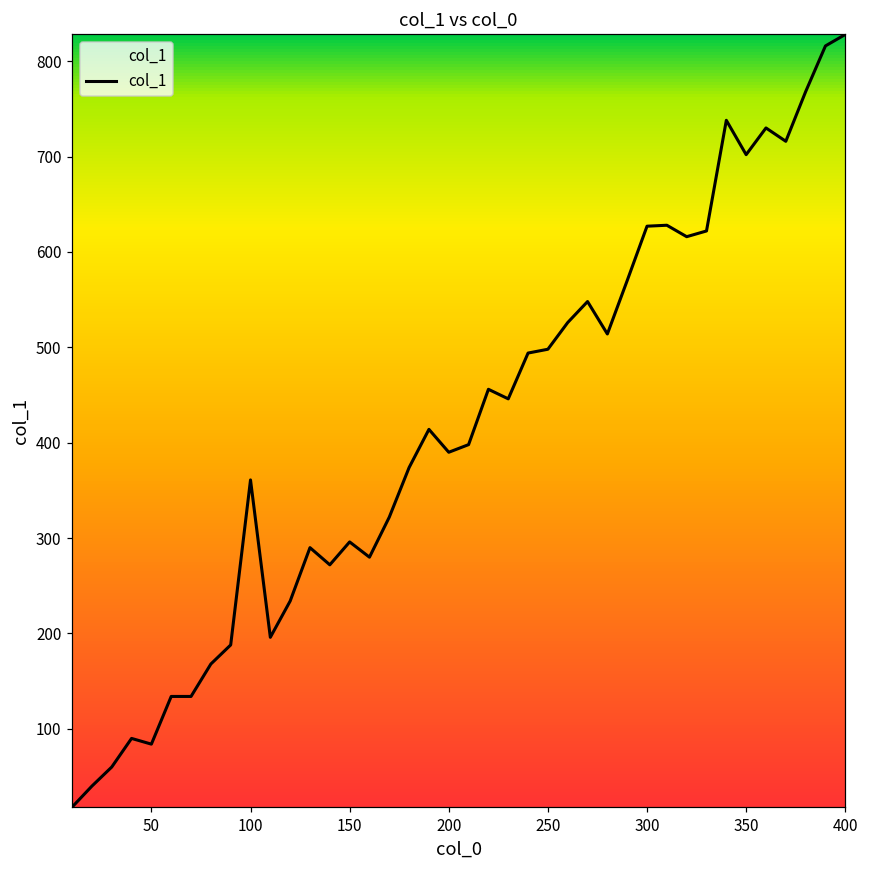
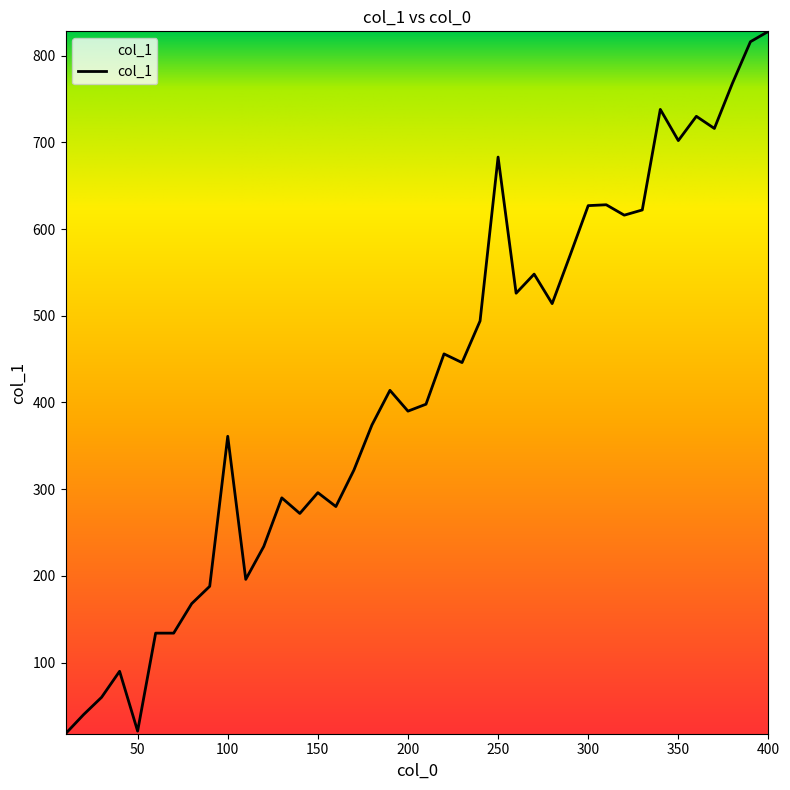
  {
-   "50": 80,
+   "50": 20,
    "100": 360,
    "150": 300,
    "200": 390,
-   "250": 500,
+   "250": 680,
    "300": 630,
    "350": 700,
    "400": 830
  }
